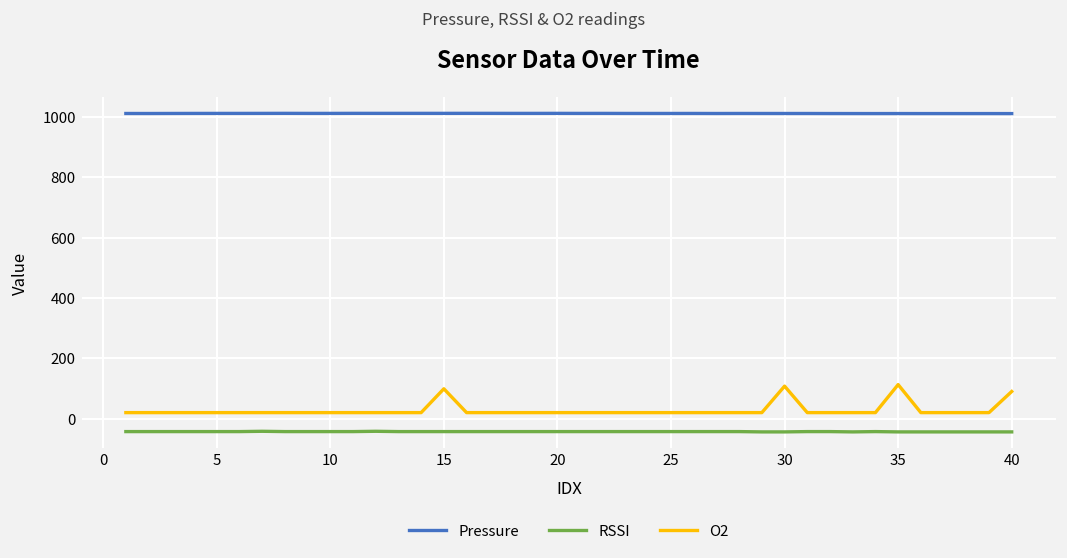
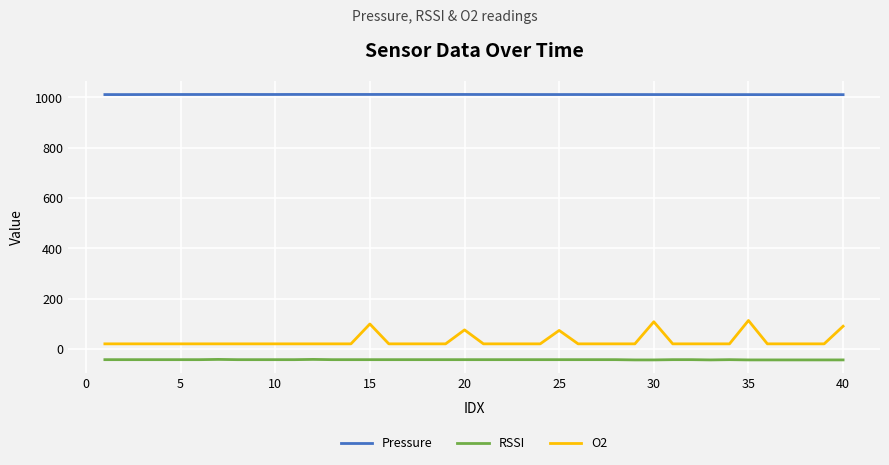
  {
    "Pressure": {
      "5": 1010,
      "10": 1010,
      "15": 1010,
      "20": 1010,
      "25": 1010,
      "30": 1010,
      "35": 1010,
      "40": 1010
    },
    "RSSI": {
      "5": -40,
      "10": -40,
      "15": -40,
      "20": -40,
      "25": -40,
      "30": -40,
      "35": -40,
      "40": -40
    },
    "O2": {
      "5": 20,
      "10": 20,
      "15": 100,
-     "20": 20,
-     "25": 20,
+     "20": 80,
+     "25": 70,
      "30": 110,
      "35": 110,
      "40": 90
    }
  }
